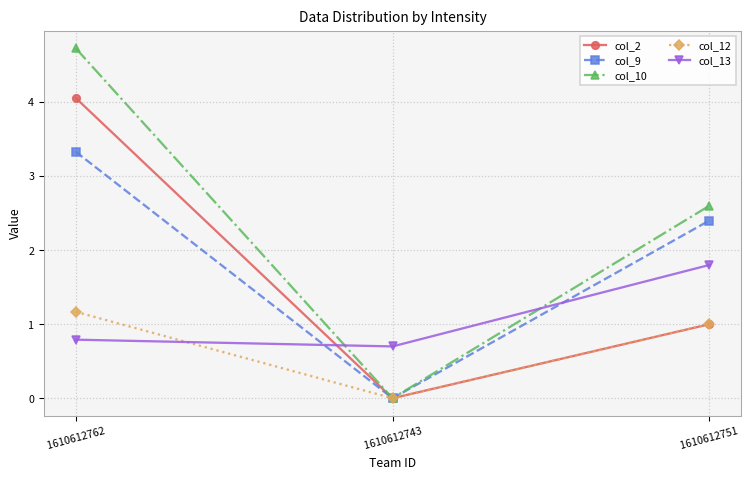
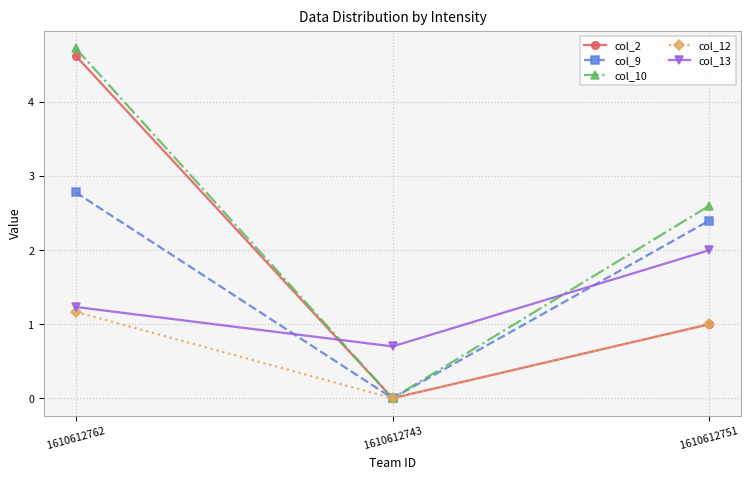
  {
    "col_2": {
-     "1610612762": 4.1
+     "1610612762": 4.6
    },
    "col_9": {
-     "1610612762": 3.3,
+     "1610612762": 2.8,
      "1610612751": 2.4
    },
    "col_10": {
      "1610612762": 4.7,
      "1610612751": 2.6
    },
    "col_12": {
      "1610612762": 1.2
    },
    "col_13": {
-     "1610612762": 0.8,
+     "1610612762": 1.2,
      "1610612743": 0.7,
-     "1610612751": 1.8
+     "1610612751": 2.0
    }
  }
